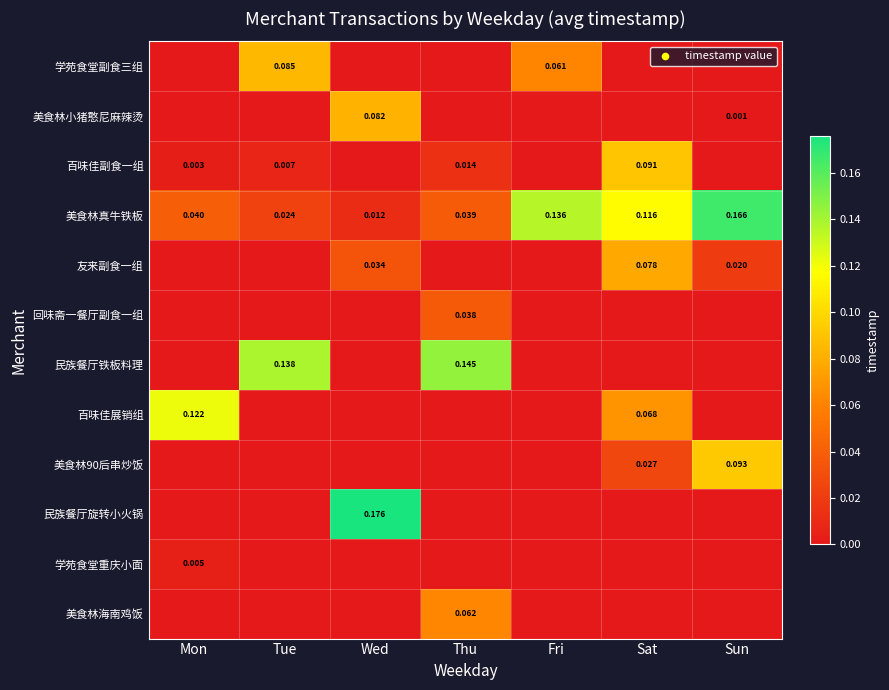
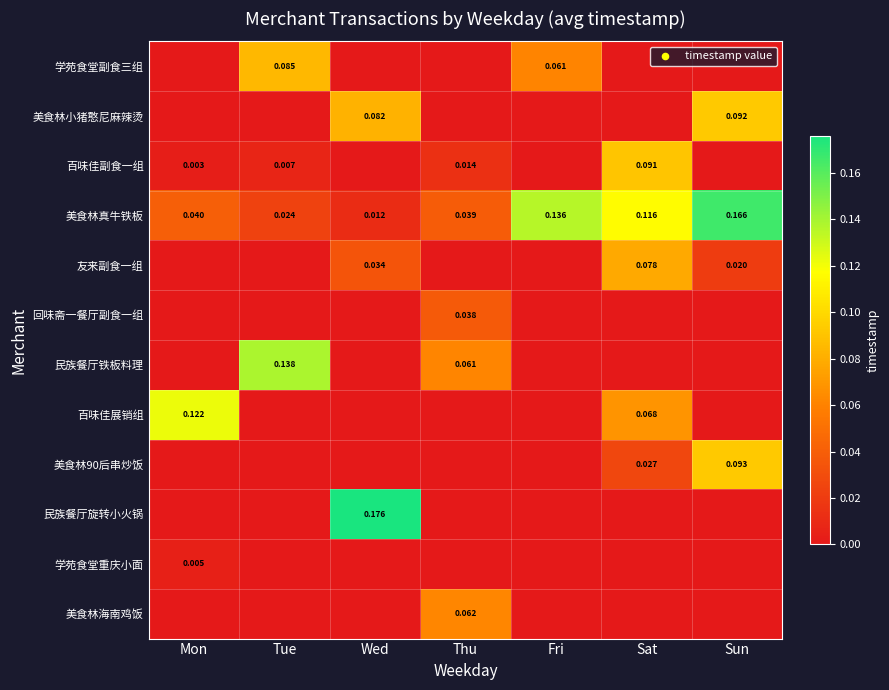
  {
    "学苑食堂副食三组": {
      "Tue": 0.085,
      "Fri": 0.061
    },
    "美食林小猪憨尼麻辣烫": {
      "Wed": 0.082,
-     "Sun": 0.001
+     "Sun": 0.092
    },
    "百味佳副食一组": {
      "Mon": 0.003,
      "Tue": 0.007,
      "Thu": 0.014,
      "Sat": 0.091
    },
    "美食林真牛铁板": {
      "Mon": 0.040,
      "Tue": 0.024,
      "Wed": 0.012,
      "Thu": 0.039,
      "Fri": 0.136,
      "Sat": 0.116,
      "Sun": 0.166
    },
    "友来副食一组": {
      "Wed": 0.034,
      "Sat": 0.078,
      "Sun": 0.020
    },
    "回味斋一餐厅副食一组": {
      "Thu": 0.038
    },
    "民族餐厅铁板料理": {
      "Tue": 0.138,
-     "Thu": 0.145
+     "Thu": 0.061
    },
    "百味佳展销组": {
      "Mon": 0.122,
      "Sat": 0.068
    },
    "美食林90后串炒饭": {
      "Sat": 0.027,
      "Sun": 0.093
    },
    "民族餐厅旋转小火锅": {
      "Wed": 0.176
    },
    "学苑食堂重庆小面": {
      "Mon": 0.005
    },
    "美食林海南鸡饭": {
      "Thu": 0.062
    }
  }
